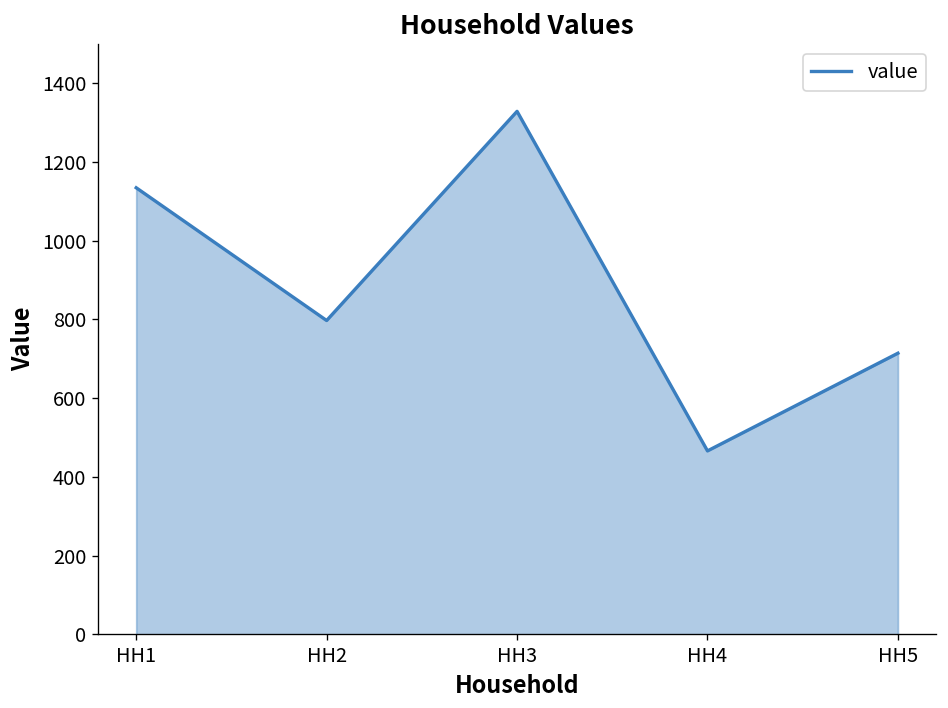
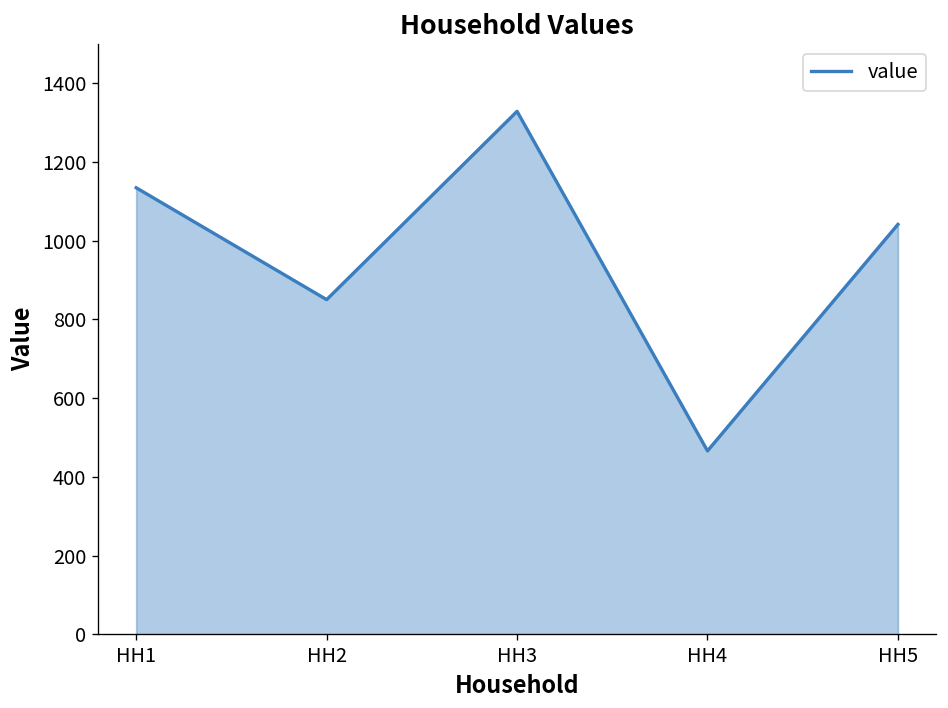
  {
    "HH1": 1130,
-   "HH2": 800,
+   "HH2": 850,
    "HH3": 1330,
    "HH4": 470,
-   "HH5": 710
+   "HH5": 1040
  }
